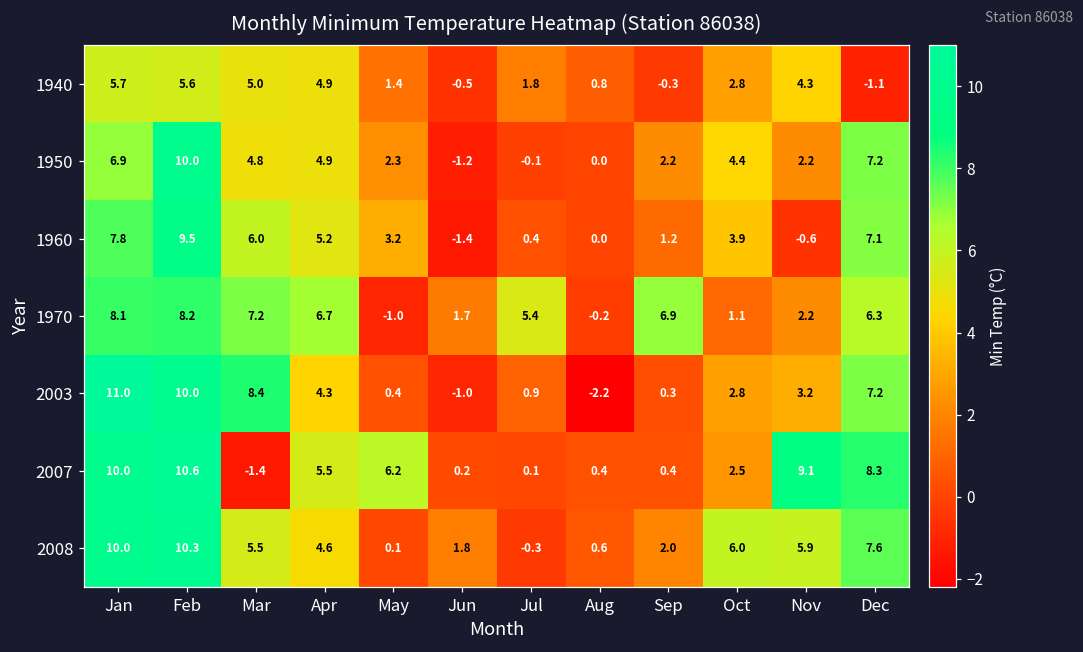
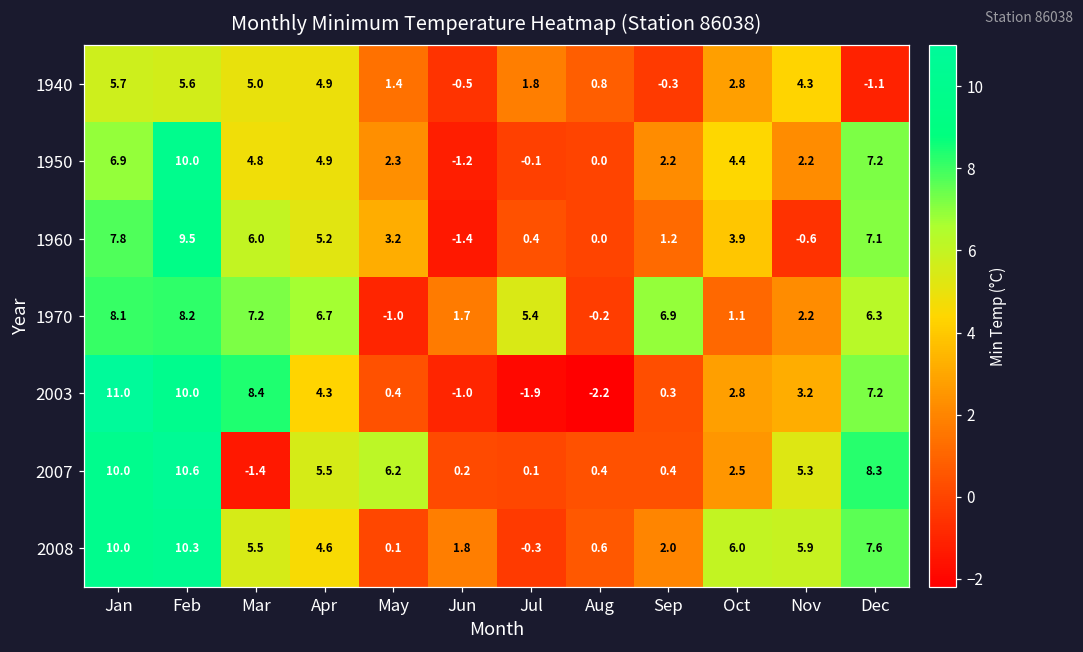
  {
    "1940": {
      "Jan": 5.7,
      "Feb": 5.6,
      "Mar": 5.0,
      "Apr": 4.9,
      "May": 1.4,
      "Jun": -0.5,
      "Jul": 1.8,
      "Aug": 0.8,
      "Sep": -0.3,
      "Oct": 2.8,
      "Nov": 4.3,
      "Dec": -1.1
    },
    "1950": {
      "Jan": 6.9,
      "Feb": 10.0,
      "Mar": 4.8,
      "Apr": 4.9,
      "May": 2.3,
      "Jun": -1.2,
      "Jul": -0.1,
      "Aug": 0.0,
      "Sep": 2.2,
      "Oct": 4.4,
      "Nov": 2.2,
      "Dec": 7.2
    },
    "1960": {
      "Jan": 7.8,
      "Feb": 9.5,
      "Mar": 6.0,
      "Apr": 5.2,
      "May": 3.2,
      "Jun": -1.4,
      "Jul": 0.4,
      "Aug": 0.0,
      "Sep": 1.2,
      "Oct": 3.9,
      "Nov": -0.6,
      "Dec": 7.1
    },
    "1970": {
      "Jan": 8.1,
      "Feb": 8.2,
      "Mar": 7.2,
      "Apr": 6.7,
      "May": -1.0,
      "Jun": 1.7,
      "Jul": 5.4,
      "Aug": -0.2,
      "Sep": 6.9,
      "Oct": 1.1,
      "Nov": 2.2,
      "Dec": 6.3
    },
    "2003": {
      "Jan": 11.0,
      "Feb": 10.0,
      "Mar": 8.4,
      "Apr": 4.3,
      "May": 0.4,
      "Jun": -1.0,
-     "Jul": 0.9,
+     "Jul": -1.9,
      "Aug": -2.2,
      "Sep": 0.3,
      "Oct": 2.8,
      "Nov": 3.2,
      "Dec": 7.2
    },
    "2007": {
      "Jan": 10.0,
      "Feb": 10.6,
      "Mar": -1.4,
      "Apr": 5.5,
      "May": 6.2,
      "Jun": 0.2,
      "Jul": 0.1,
      "Aug": 0.4,
      "Sep": 0.4,
      "Oct": 2.5,
-     "Nov": 9.1,
+     "Nov": 5.3,
      "Dec": 8.3
    },
    "2008": {
      "Jan": 10.0,
      "Feb": 10.3,
      "Mar": 5.5,
      "Apr": 4.6,
      "May": 0.1,
      "Jun": 1.8,
      "Jul": -0.3,
      "Aug": 0.6,
      "Sep": 2.0,
      "Oct": 6.0,
      "Nov": 5.9,
      "Dec": 7.6
    }
  }
